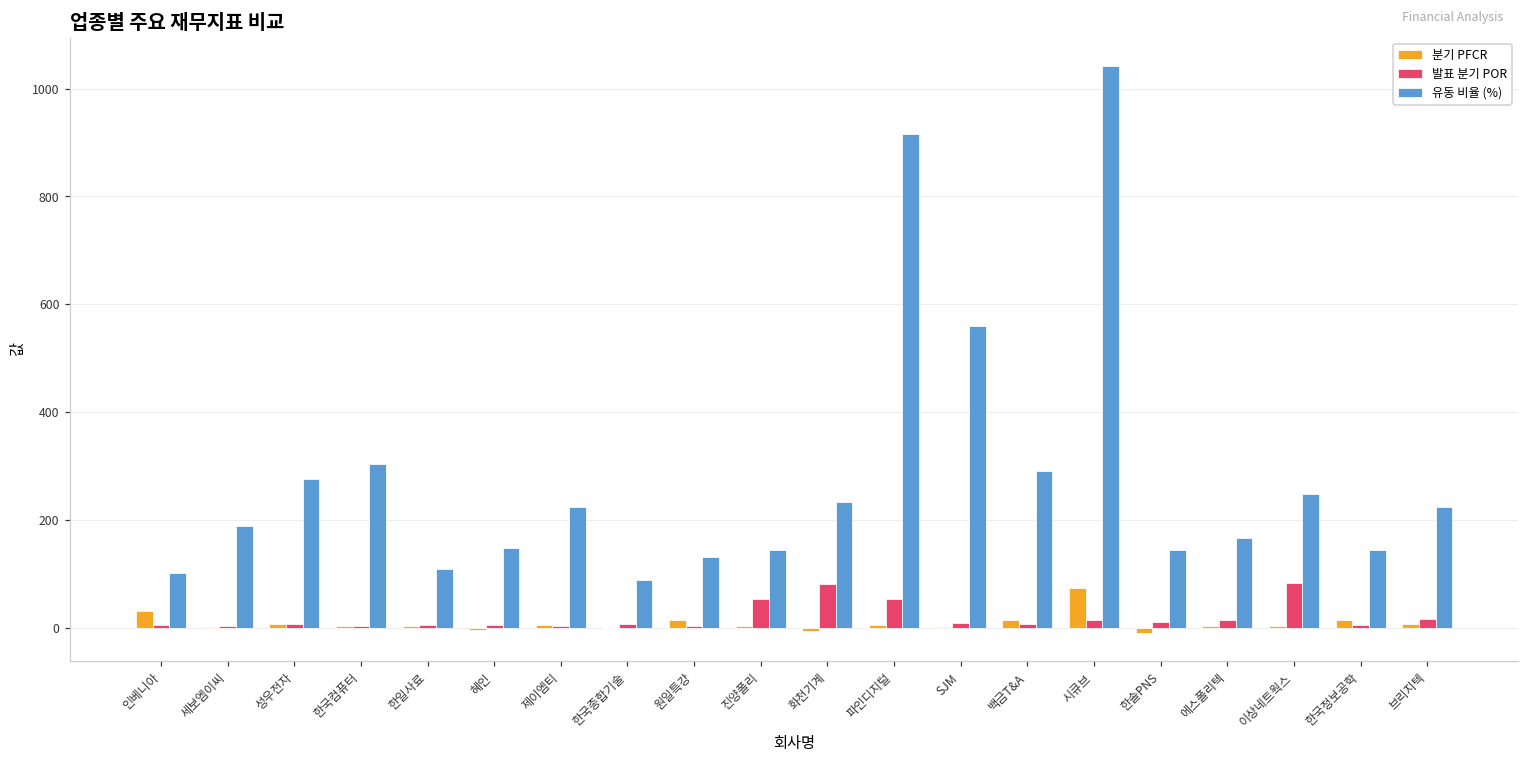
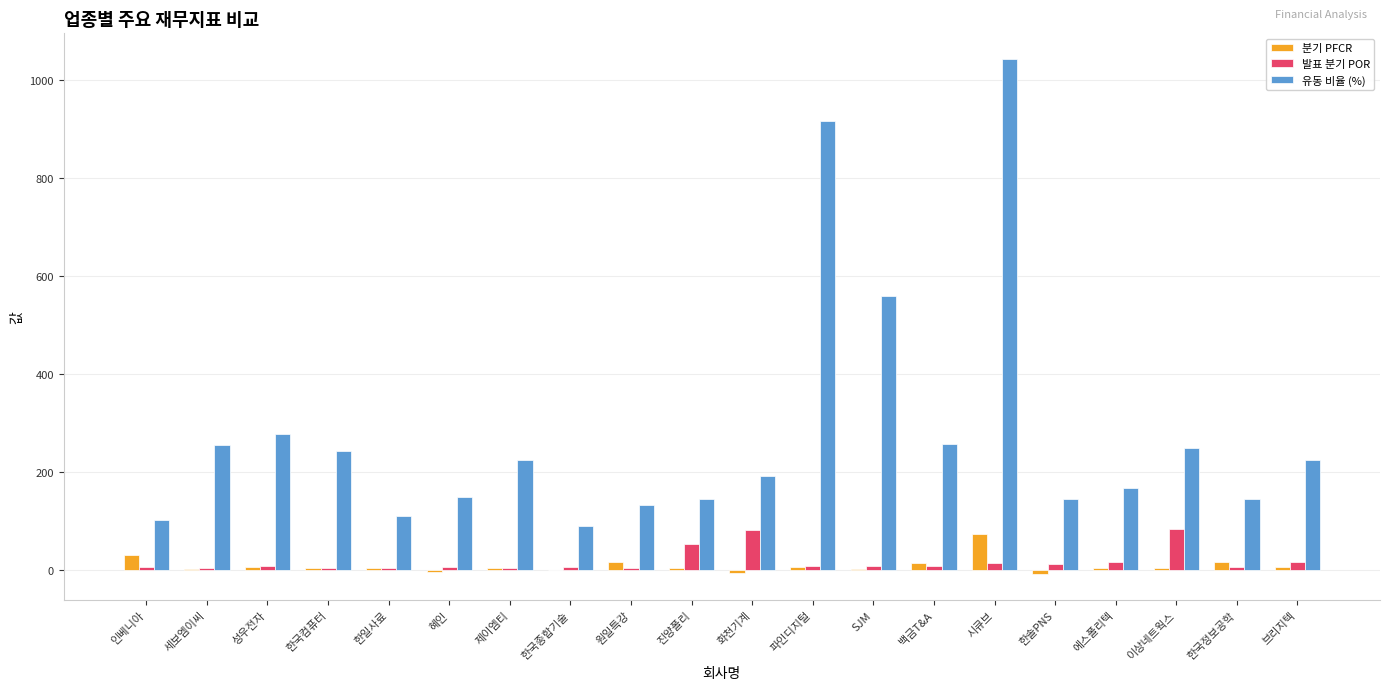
  {
    "분기 PFCR": {
      "인베니아": 30,
      "성우전자": 10,
      "원일특강": 20,
      "화천기계": -10,
      "백금T&A": 10,
      "시큐브": 70,
      "한솔PNS": -10,
      "한국정보공학": 10,
      "브리지텍": 10
    },
    "발표 분기 POR": {
      "성우전자": 10,
      "한국종합기술": 10,
      "진양폴리": 50,
      "화천기계": 80,
-     "파인디지털": 50,
+     "파인디지털": 10,
      "SJM": 10,
      "백금T&A": 10,
      "시큐브": 10,
      "한솔PNS": 10,
      "에스폴리텍": 10,
      "이상네트웍스": 80,
      "한국정보공학": 10,
      "브리지텍": 20
    },
    "유동 비율 (%)": {
      "인베니아": 100,
-     "세보엠이씨": 190,
+     "세보엠이씨": 250,
      "성우전자": 280,
-     "한국컴퓨터": 300,
+     "한국컴퓨터": 240,
      "한일사료": 110,
      "혜인": 150,
      "제이엠티": 220,
      "한국종합기술": 90,
      "원일특강": 130,
      "진양폴리": 140,
-     "화천기계": 230,
+     "화천기계": 190,
      "파인디지털": 920,
      "SJM": 560,
-     "백금T&A": 290,
+     "백금T&A": 260,
      "시큐브": 1040,
      "한솔PNS": 140,
      "에스폴리텍": 170,
      "이상네트웍스": 250,
      "한국정보공학": 140,
      "브리지텍": 220
    }
  }
